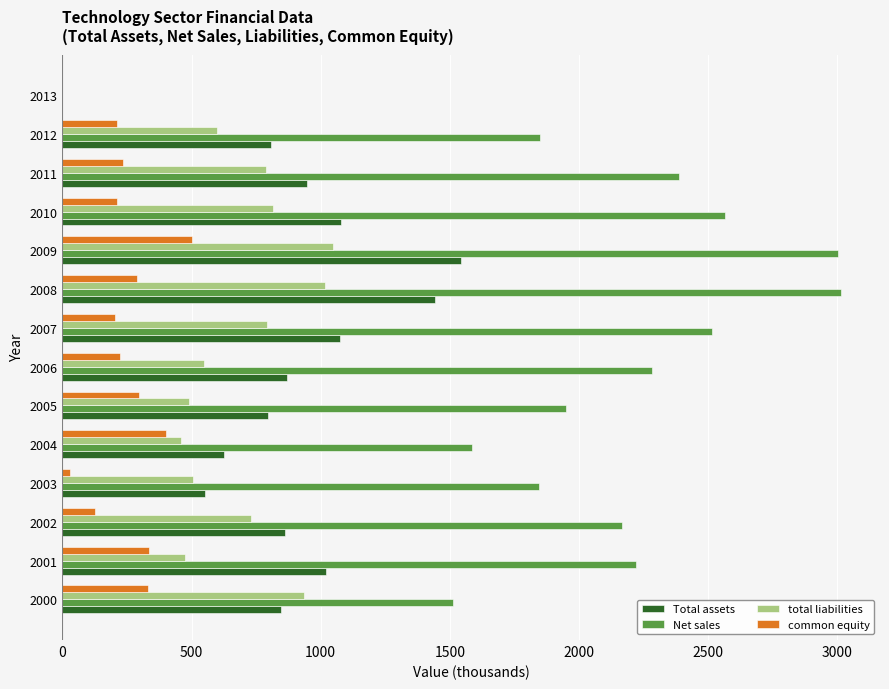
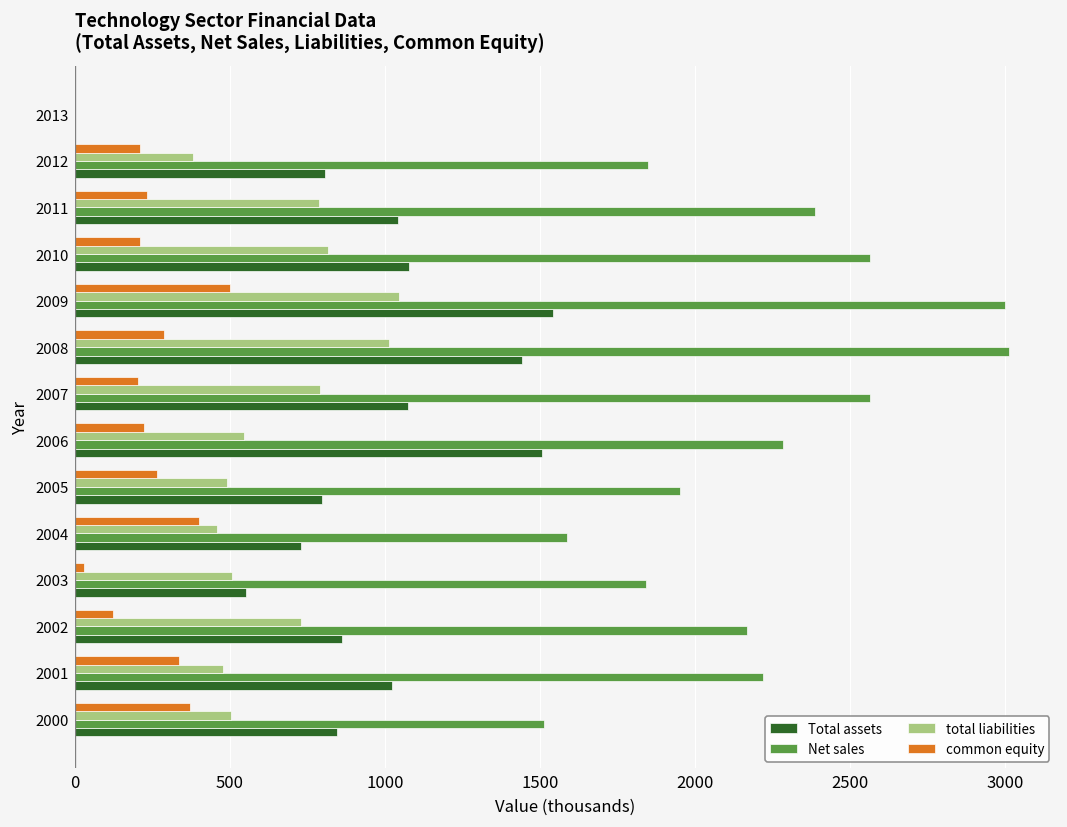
  {
    "Total assets": {
      "2013": 0,
      "2012": 810,
-     "2011": 950,
+     "2011": 1040,
      "2010": 1080,
      "2009": 1540,
      "2008": 1440,
      "2007": 1070,
-     "2006": 870,
+     "2006": 1510,
      "2005": 800,
-     "2004": 630,
+     "2004": 730,
      "2003": 550,
      "2002": 860,
      "2001": 1020,
      "2000": 850
    },
    "Net sales": {
      "2013": 0,
      "2012": 1850,
      "2011": 2390,
      "2010": 2570,
      "2009": 3000,
      "2008": 3010,
-     "2007": 2510,
+     "2007": 2570,
      "2006": 2280,
      "2005": 1950,
      "2004": 1590,
      "2003": 1840,
      "2002": 2170,
      "2001": 2220,
      "2000": 1510
    },
    "total liabilities": {
      "2013": 0,
-     "2012": 600,
+     "2012": 380,
      "2011": 790,
      "2010": 820,
      "2009": 1050,
      "2008": 1010,
      "2007": 790,
      "2006": 550,
      "2005": 490,
      "2004": 460,
      "2003": 510,
      "2002": 730,
      "2001": 480,
-     "2000": 940
+     "2000": 500
    },
    "common equity": {
      "2013": 0,
      "2012": 210,
      "2011": 230,
      "2010": 210,
      "2009": 500,
      "2008": 290,
      "2007": 200,
      "2006": 220,
-     "2005": 300,
+     "2005": 260,
      "2004": 400,
      "2003": 30,
      "2002": 120,
      "2001": 340,
-     "2000": 330
+     "2000": 370
    }
  }
